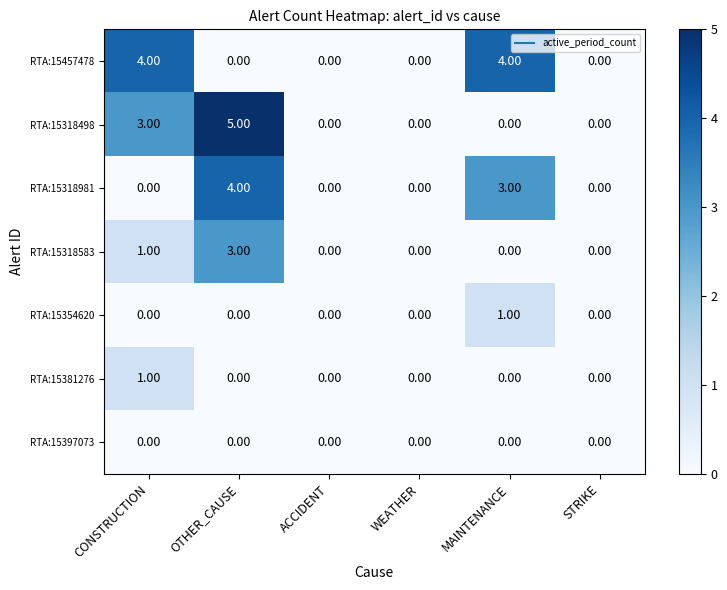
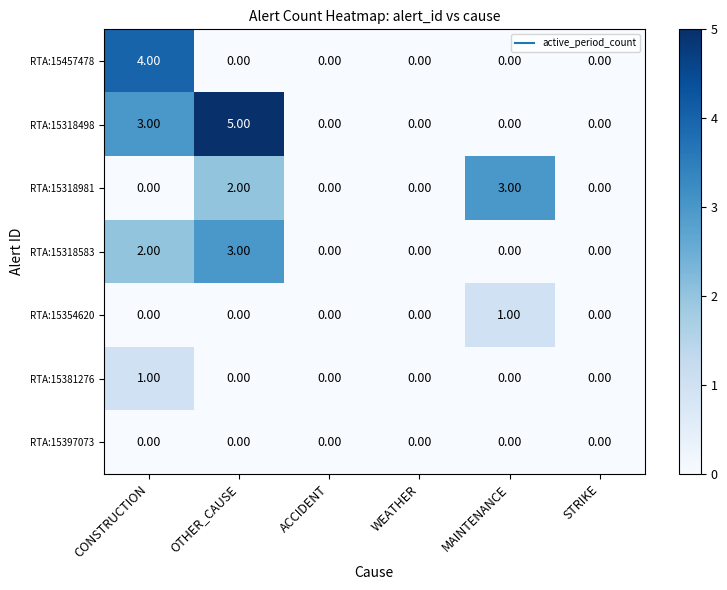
  {
    "RTA:15457478": {
      "CONSTRUCTION": 4.00,
      "OTHER_CAUSE": 0.00,
      "ACCIDENT": 0.00,
      "WEATHER": 0.00,
-     "MAINTENANCE": 4.00,
+     "MAINTENANCE": 0.00,
      "STRIKE": 0.00
    },
    "RTA:15318498": {
      "CONSTRUCTION": 3.00,
      "OTHER_CAUSE": 5.00,
      "ACCIDENT": 0.00,
      "WEATHER": 0.00,
      "MAINTENANCE": 0.00,
      "STRIKE": 0.00
    },
    "RTA:15318981": {
      "CONSTRUCTION": 0.00,
-     "OTHER_CAUSE": 4.00,
+     "OTHER_CAUSE": 2.00,
      "ACCIDENT": 0.00,
      "WEATHER": 0.00,
      "MAINTENANCE": 3.00,
      "STRIKE": 0.00
    },
    "RTA:15318583": {
-     "CONSTRUCTION": 1.00,
+     "CONSTRUCTION": 2.00,
      "OTHER_CAUSE": 3.00,
      "ACCIDENT": 0.00,
      "WEATHER": 0.00,
      "MAINTENANCE": 0.00,
      "STRIKE": 0.00
    },
    "RTA:15354620": {
      "CONSTRUCTION": 0.00,
      "OTHER_CAUSE": 0.00,
      "ACCIDENT": 0.00,
      "WEATHER": 0.00,
      "MAINTENANCE": 1.00,
      "STRIKE": 0.00
    },
    "RTA:15381276": {
      "CONSTRUCTION": 1.00,
      "OTHER_CAUSE": 0.00,
      "ACCIDENT": 0.00,
      "WEATHER": 0.00,
      "MAINTENANCE": 0.00,
      "STRIKE": 0.00
    },
    "RTA:15397073": {
      "CONSTRUCTION": 0.00,
      "OTHER_CAUSE": 0.00,
      "ACCIDENT": 0.00,
      "WEATHER": 0.00,
      "MAINTENANCE": 0.00,
      "STRIKE": 0.00
    }
  }
